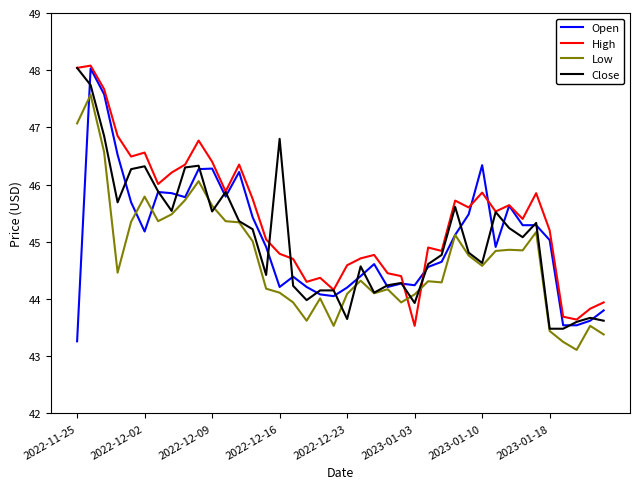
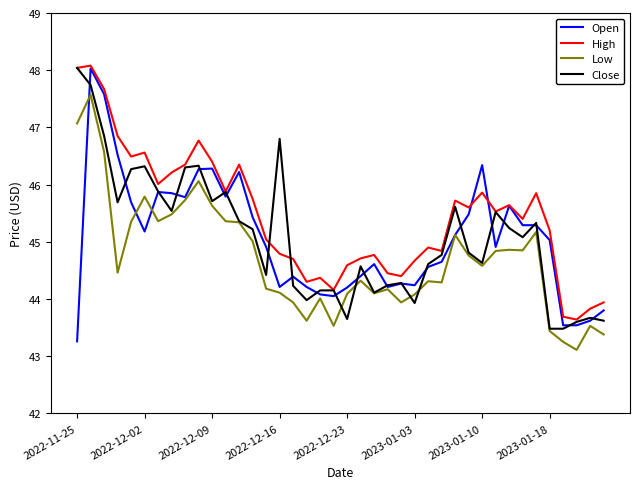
  {
    "Open": {
      "2022-11-25": 43.3,
      "2022-12-02": 45.2,
      "2022-12-09": 46.3,
      "2022-12-16": 44.2,
      "2022-12-23": 44.2,
      "2023-01-03": 44.2,
      "2023-01-10": 46.3,
      "2023-01-18": 45.0
    },
    "High": {
      "2022-12-02": 46.6,
      "2022-12-09": 46.4,
      "2022-12-16": 44.8,
      "2022-12-23": 44.6,
-     "2023-01-03": 43.5,
+     "2023-01-03": 44.7,
      "2023-01-10": 45.9,
      "2023-01-18": 45.2
    },
    "Low": {
      "2022-11-25": 47.1,
      "2022-12-02": 45.8,
      "2022-12-09": 45.6,
      "2022-12-16": 44.1,
      "2022-12-23": 44.1,
      "2023-01-03": 44.1,
      "2023-01-10": 44.6
    },
    "Close": {
      "2022-12-02": 46.3,
-     "2022-12-09": 45.5,
+     "2022-12-09": 45.7,
      "2022-12-16": 46.8,
      "2022-12-23": 43.7,
      "2023-01-03": 43.9,
      "2023-01-10": 44.6
    }
  }
